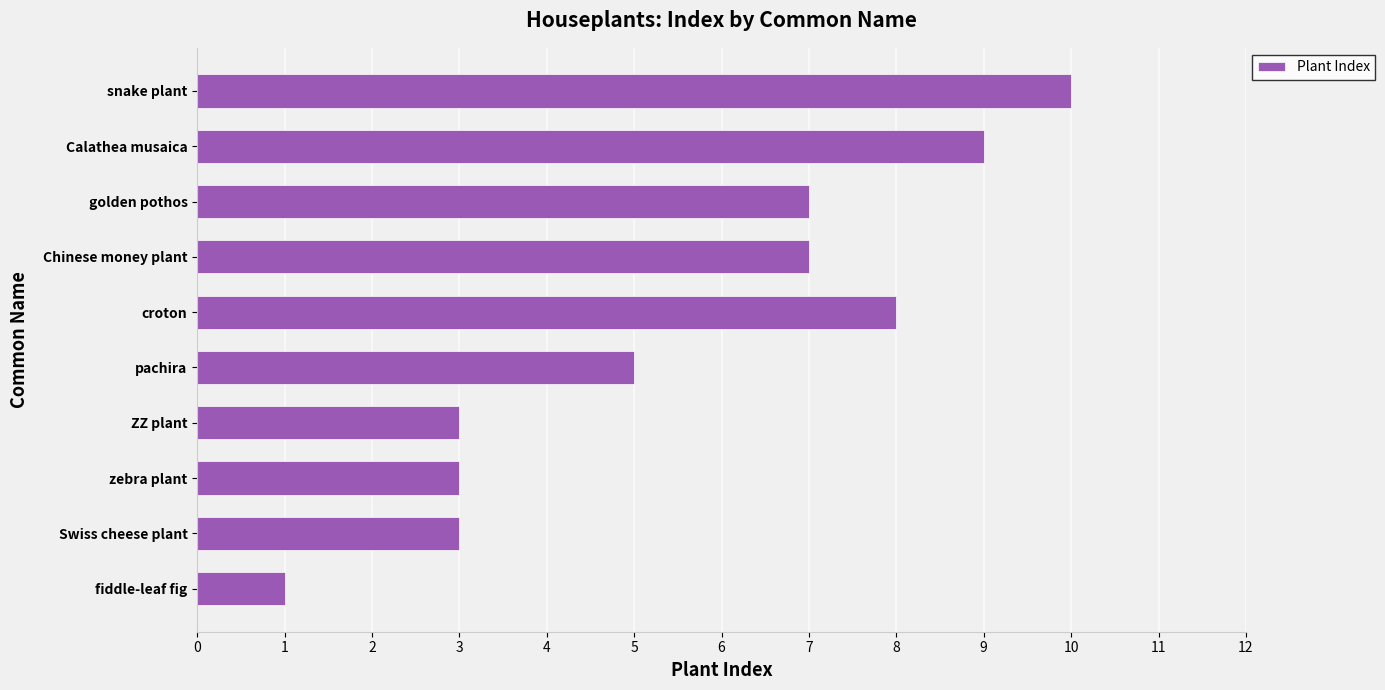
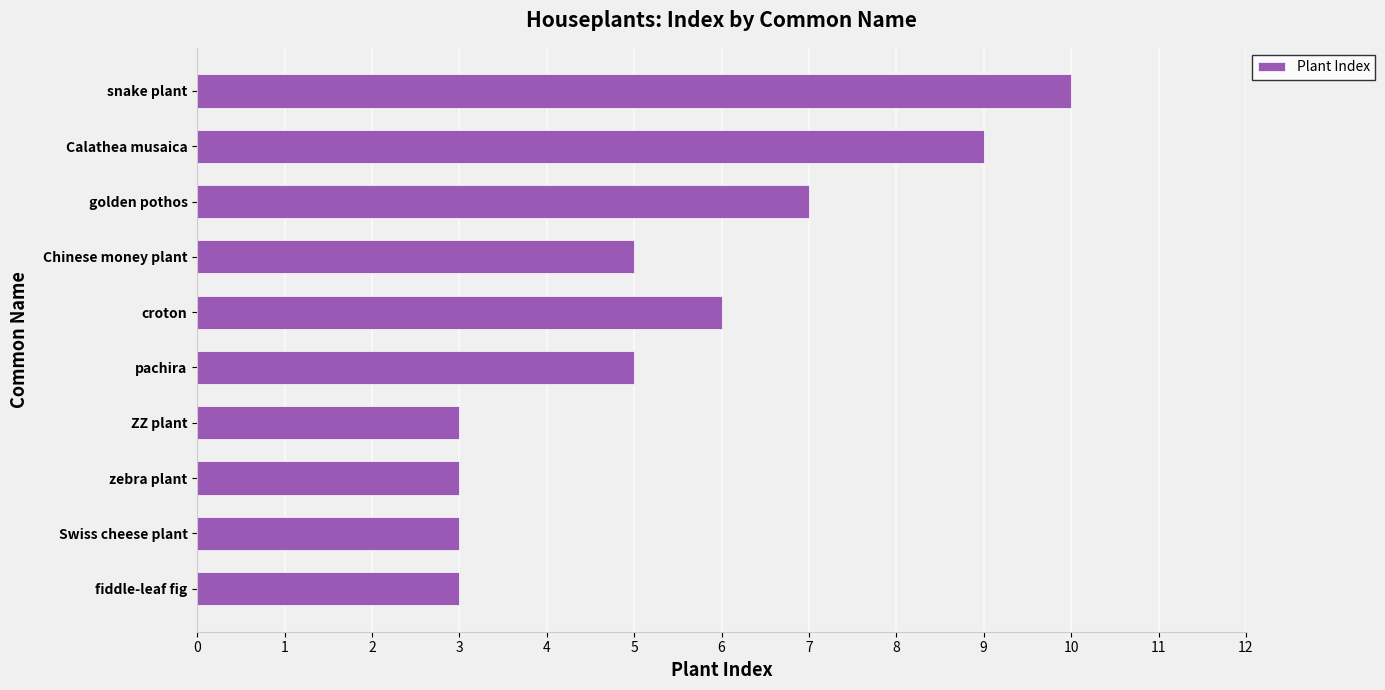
  {
    "snake plant": 10,
    "Calathea musaica": 9,
    "golden pothos": 7,
-   "Chinese money plant": 7,
-   "croton": 8,
+   "Chinese money plant": 5,
+   "croton": 6,
    "pachira": 5,
    "ZZ plant": 3,
    "zebra plant": 3,
    "Swiss cheese plant": 3,
-   "fiddle-leaf fig": 1
+   "fiddle-leaf fig": 3
  }
